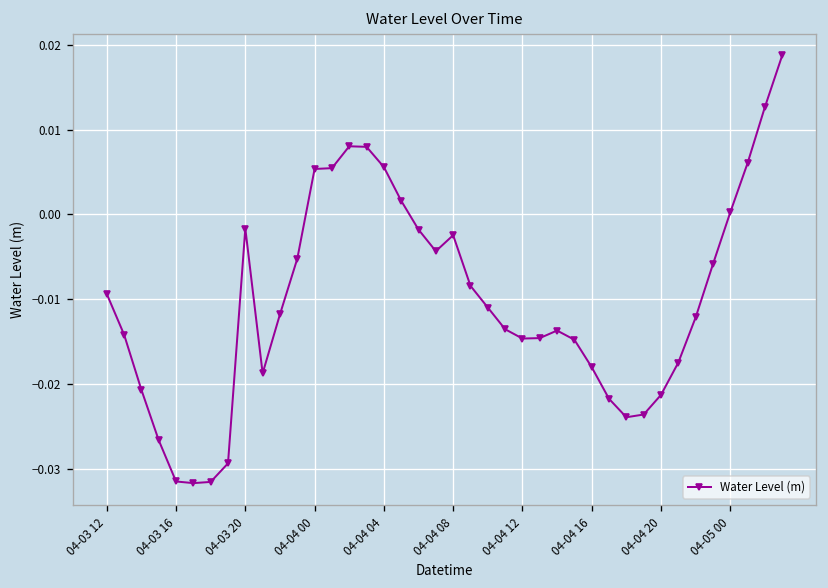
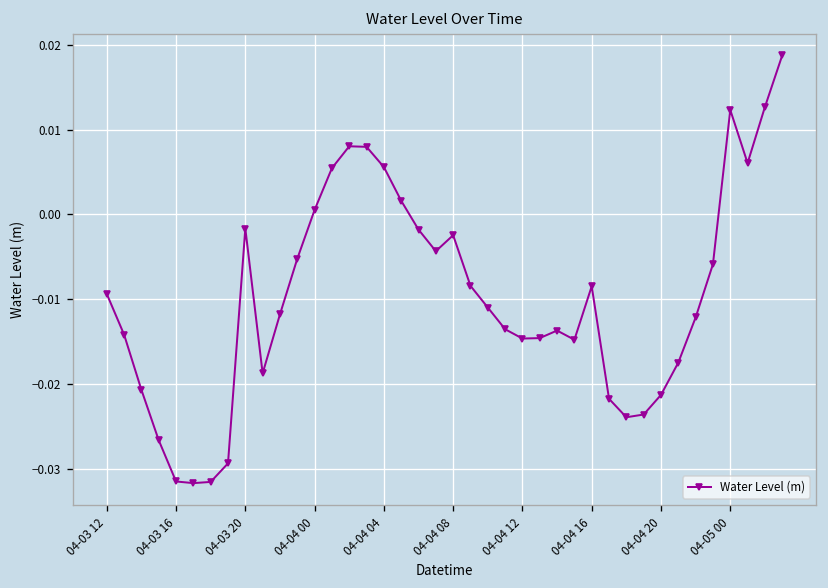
  {
    "04-03 12": -0.009,
    "04-03 16": -0.031,
    "04-03 20": -0.002,
-   "04-04 00": 0.005,
+   "04-04 00": 0.001,
    "04-04 04": 0.006,
    "04-04 08": -0.002,
    "04-04 12": -0.015,
-   "04-04 16": -0.018,
+   "04-04 16": -0.008,
    "04-04 20": -0.021,
-   "04-05 00": 0.000
+   "04-05 00": 0.012
  }
